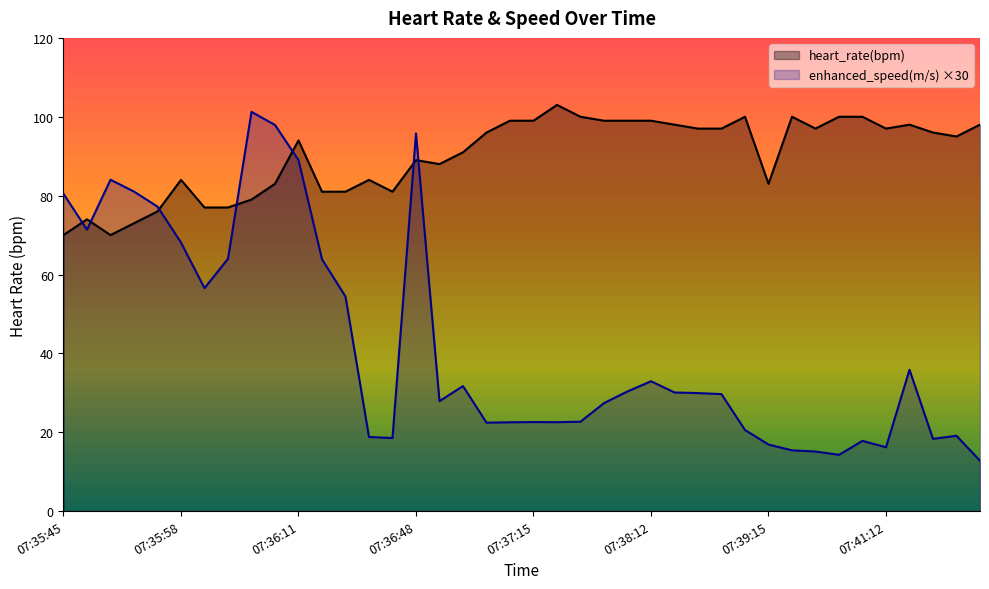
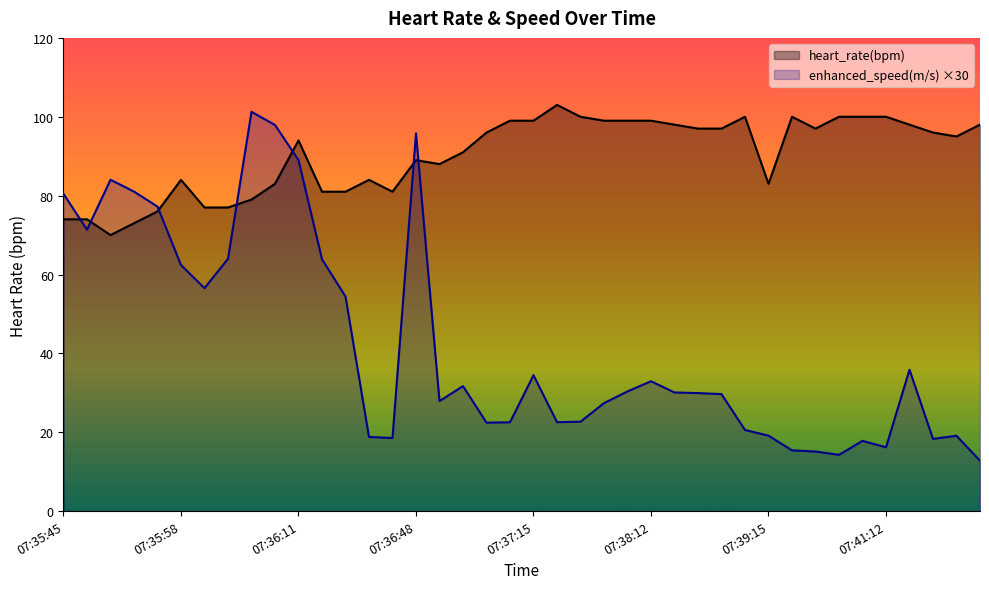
  {
    "heart_rate(bpm)": {
-     "07:35:45": 70,
+     "07:35:45": 74,
      "07:35:58": 84,
      "07:36:11": 94,
      "07:36:48": 89,
      "07:37:15": 99,
      "07:38:12": 99,
      "07:39:15": 83,
-     "07:41:12": 97
+     "07:41:12": 100
    },
    "enhanced_speed(m/s) ×30": {
      "07:35:45": 80,
-     "07:35:58": 68,
+     "07:35:58": 62,
      "07:36:11": 89,
      "07:36:48": 96,
-     "07:37:15": 23,
+     "07:37:15": 34,
      "07:38:12": 33,
-     "07:39:15": 17,
+     "07:39:15": 19,
      "07:41:12": 16
    }
  }
